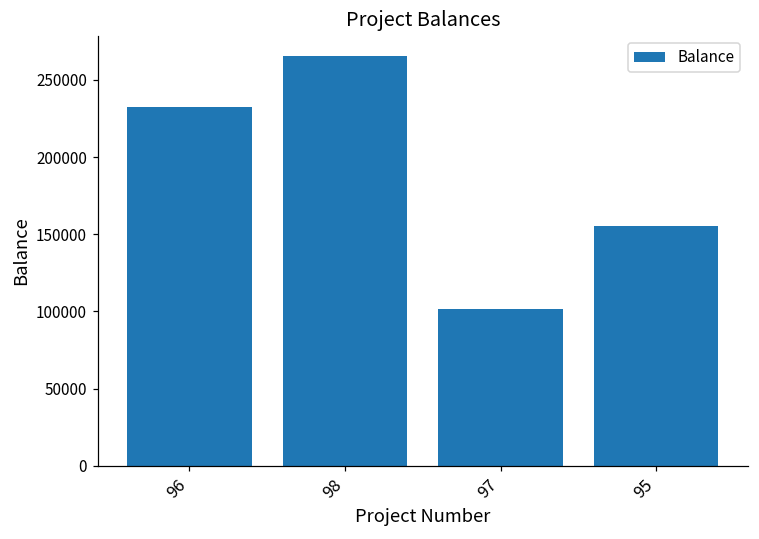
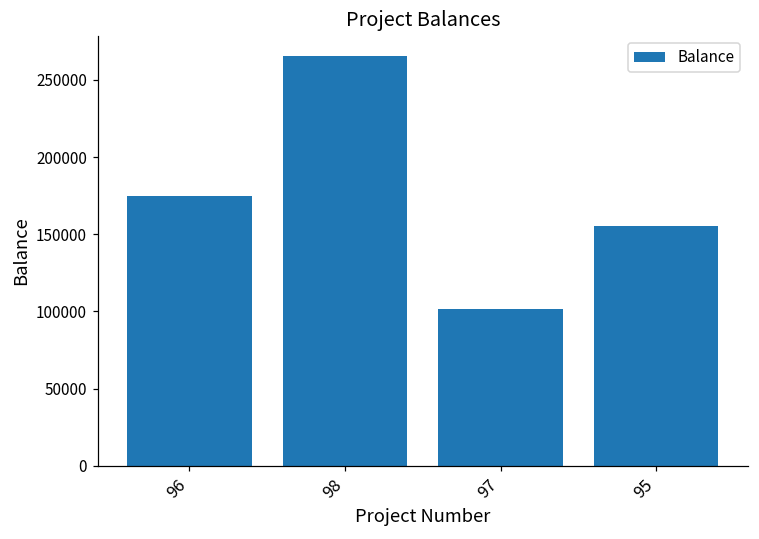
  {
-   "96": 232000,
+   "96": 175000,
    "98": 265000,
    "97": 101000,
    "95": 155000
  }
